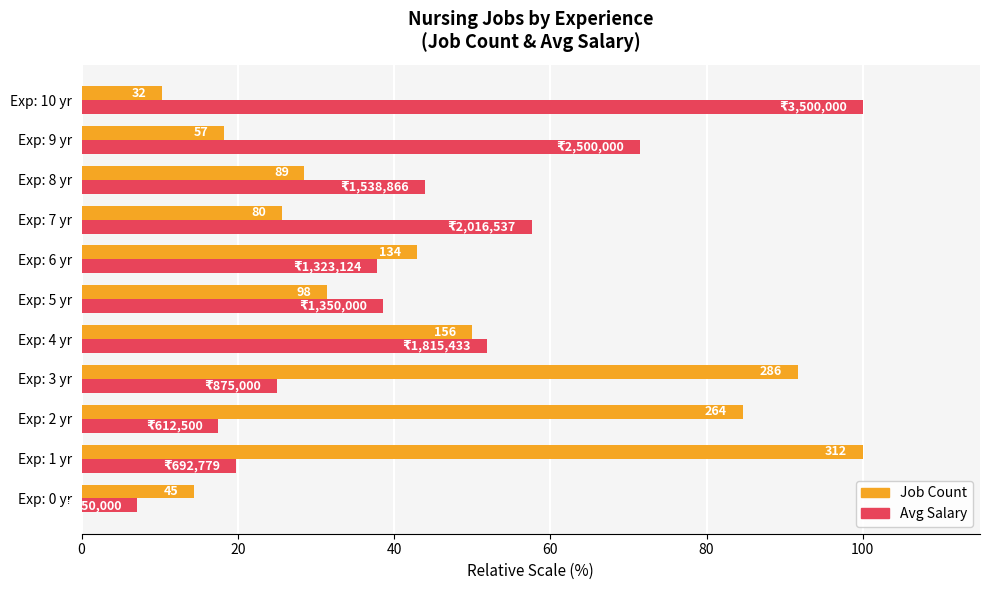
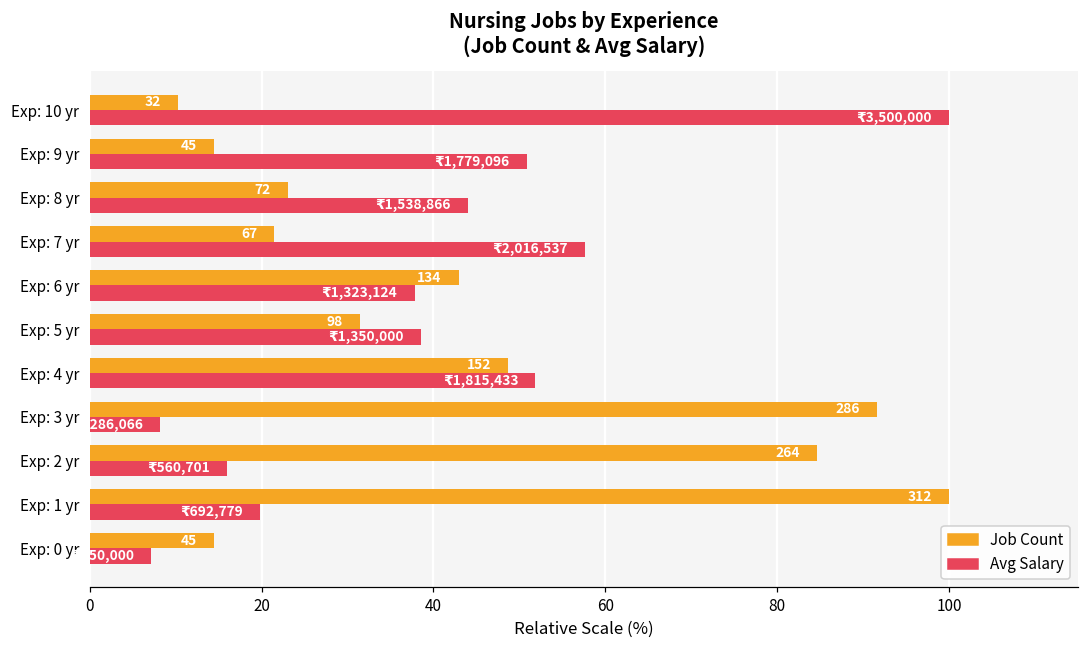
  {
    "Job Count": {
-     "Exp: 9 yr": "57",
-     "Exp: 8 yr": "89",
-     "Exp: 7 yr": "80",
-     "Exp: 4 yr": "156"
+     "Exp: 9 yr": "45",
+     "Exp: 8 yr": "72",
+     "Exp: 7 yr": "67",
+     "Exp: 4 yr": "152"
    },
    "Avg Salary": {
-     "Exp: 9 yr": "2,500,000",
-     "Exp: 3 yr": "875,000",
-     "Exp: 2 yr": "612,500"
+     "Exp: 9 yr": "1,779,096",
+     "Exp: 3 yr": "286,066",
+     "Exp: 2 yr": "560,701"
    }
  }
